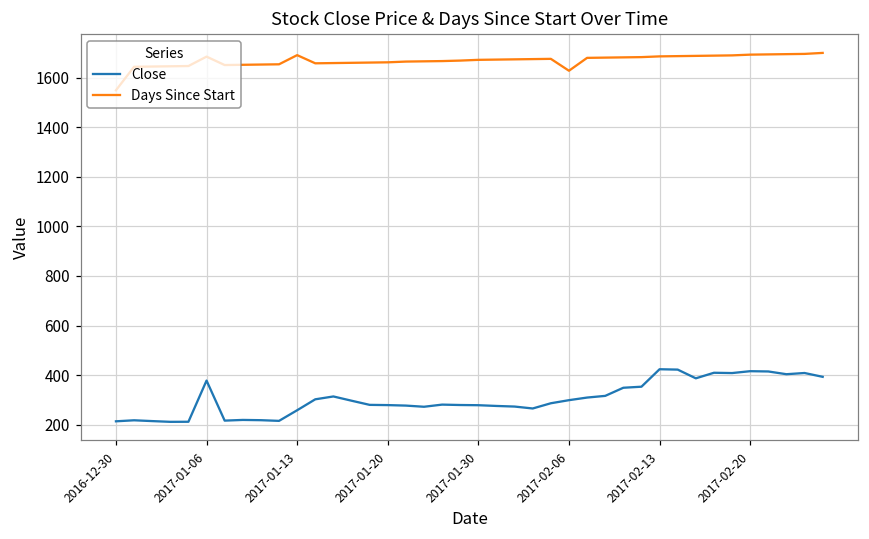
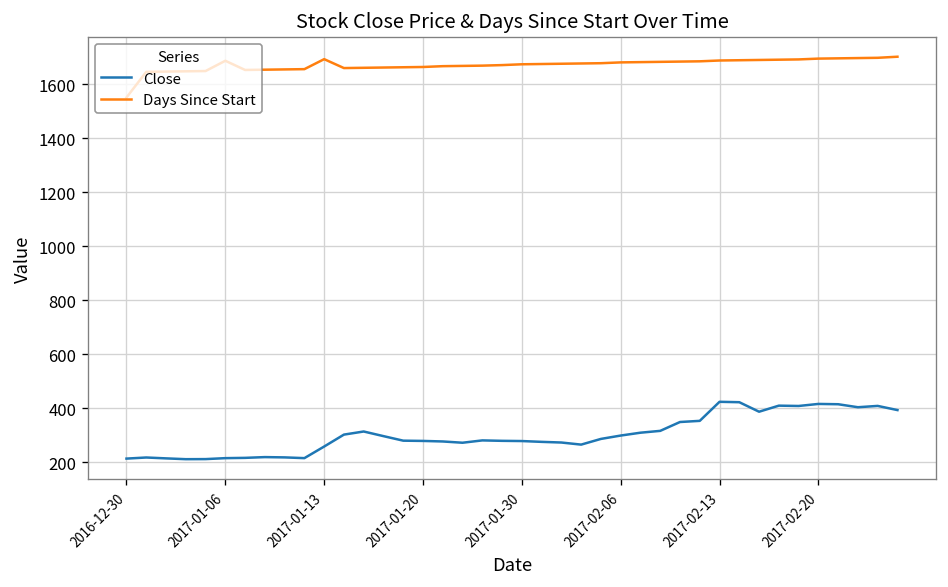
  {
    "Close": {
      "2016-12-30": 210,
-     "2017-01-06": 380,
+     "2017-01-06": 210,
      "2017-01-13": 260,
      "2017-01-20": 280,
      "2017-01-30": 280,
      "2017-02-06": 300,
      "2017-02-13": 420,
      "2017-02-20": 420
    },
    "Days Since Start": {
      "2017-01-13": 1690,
      "2017-01-20": 1660,
      "2017-01-30": 1670,
-     "2017-02-06": 1630,
+     "2017-02-06": 1680,
      "2017-02-13": 1690,
      "2017-02-20": 1690
    }
  }
